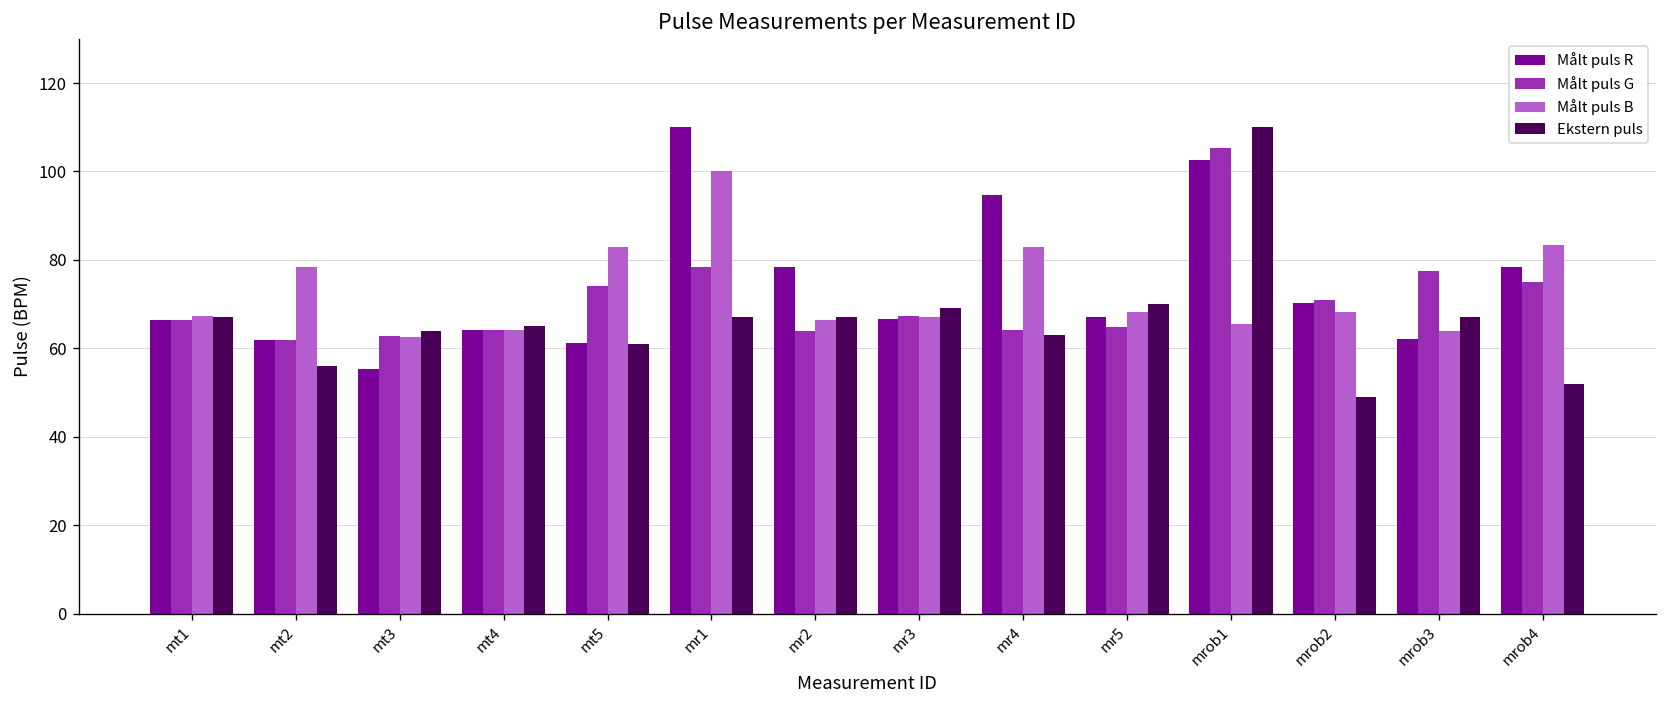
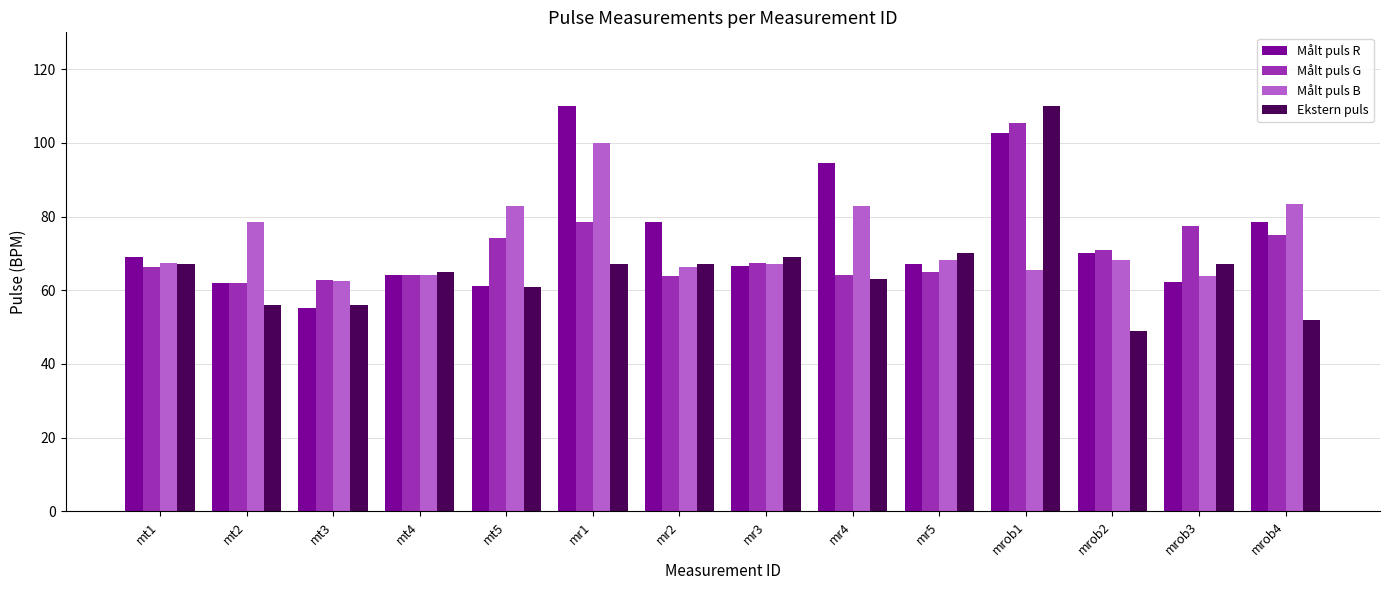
  {
    "Målt puls R": {
-     "mt1": 66,
+     "mt1": 69,
      "mt2": 62,
      "mt3": 55,
      "mt4": 64,
      "mt5": 61,
      "mr1": 110,
      "mr2": 78,
      "mr3": 67,
      "mr4": 95,
      "mr5": 67,
      "mrob1": 103,
      "mrob2": 70,
      "mrob3": 62,
      "mrob4": 78
    },
    "Ekstern puls": {
      "mt1": 67,
      "mt2": 56,
-     "mt3": 64,
+     "mt3": 56,
      "mt4": 65,
      "mt5": 61,
      "mr1": 67,
      "mr2": 67,
      "mr3": 69,
      "mr4": 63,
      "mr5": 70,
      "mrob1": 110,
      "mrob2": 49,
      "mrob3": 67,
      "mrob4": 52
    }
  }
